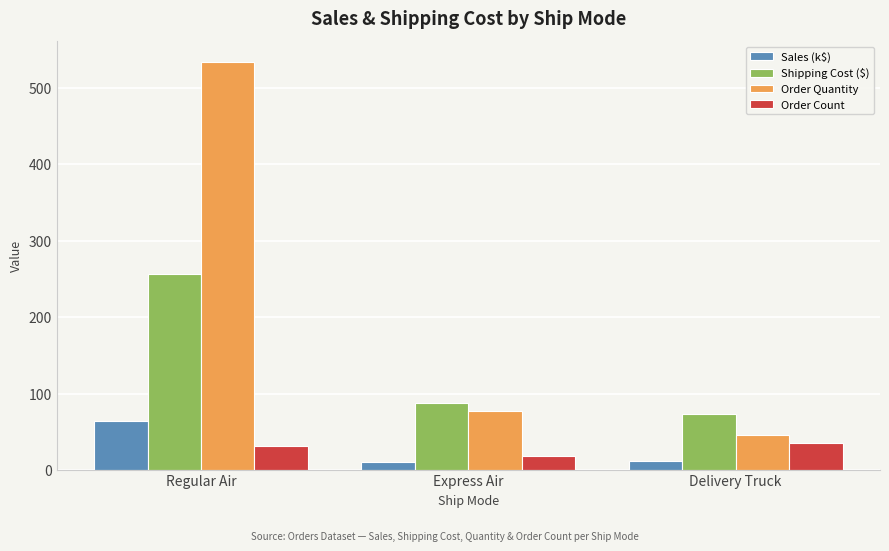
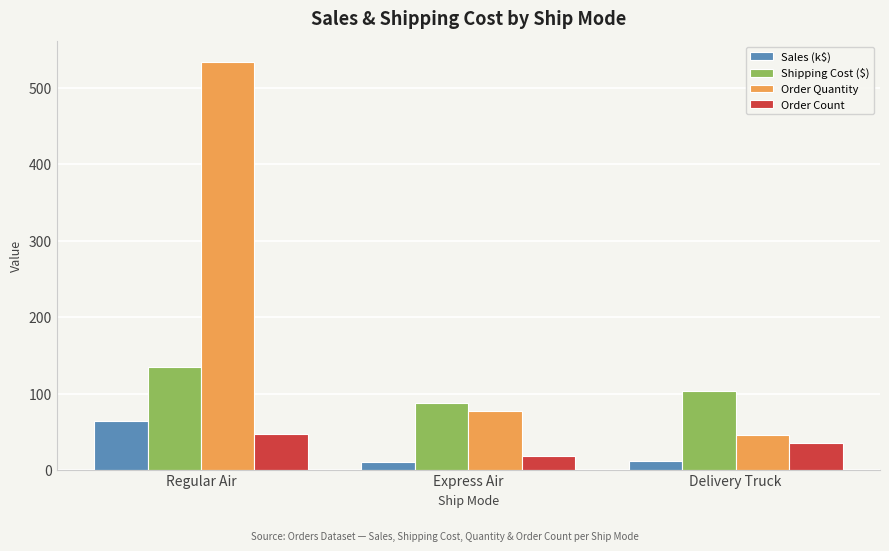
  {
    "Sales (k$)": {
      "Regular Air": 60,
      "Express Air": 10,
      "Delivery Truck": 10
    },
    "Shipping Cost ($)": {
-     "Regular Air": 260,
+     "Regular Air": 140,
      "Express Air": 90,
-     "Delivery Truck": 70
+     "Delivery Truck": 100
    },
    "Order Quantity": {
      "Regular Air": 530,
      "Express Air": 80,
      "Delivery Truck": 50
    },
    "Order Count": {
-     "Regular Air": 30,
+     "Regular Air": 50,
      "Express Air": 20,
      "Delivery Truck": 40
    }
  }
